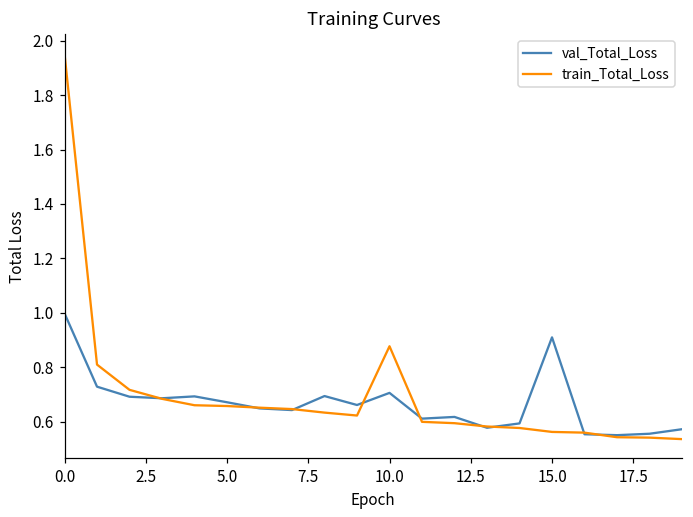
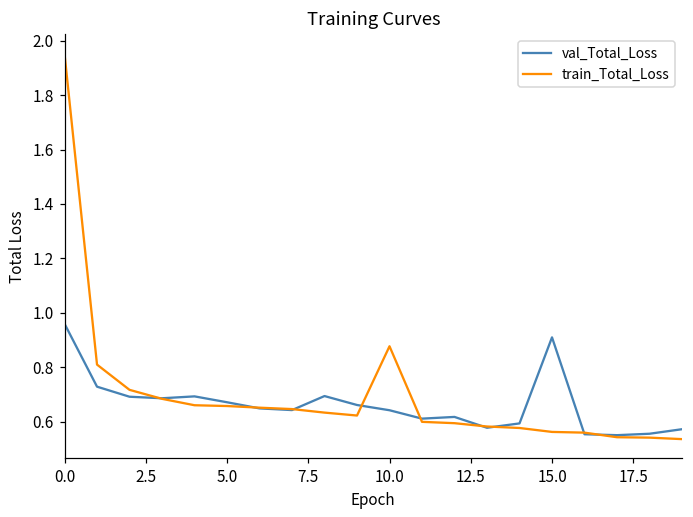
  {
    "val_Total_Loss": {
-     "0.0": 1.00,
+     "0.0": 0.96,
      "5.0": 0.67,
-     "10.0": 0.71,
+     "10.0": 0.64,
      "15.0": 0.91
    },
    "train_Total_Loss": {
      "0.0": 1.95,
      "5.0": 0.66,
      "10.0": 0.88,
      "15.0": 0.56
    }
  }
